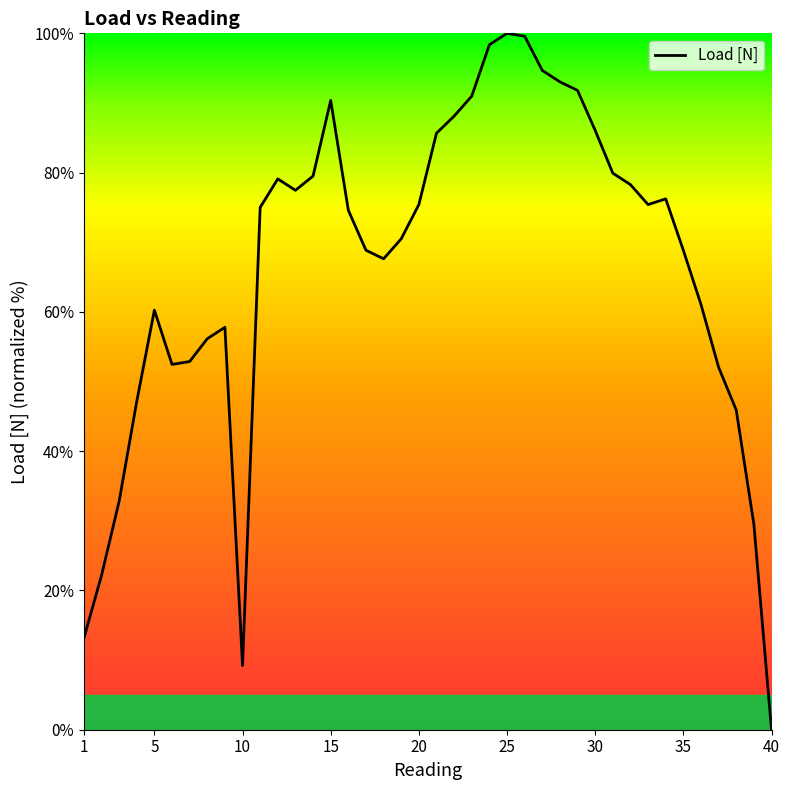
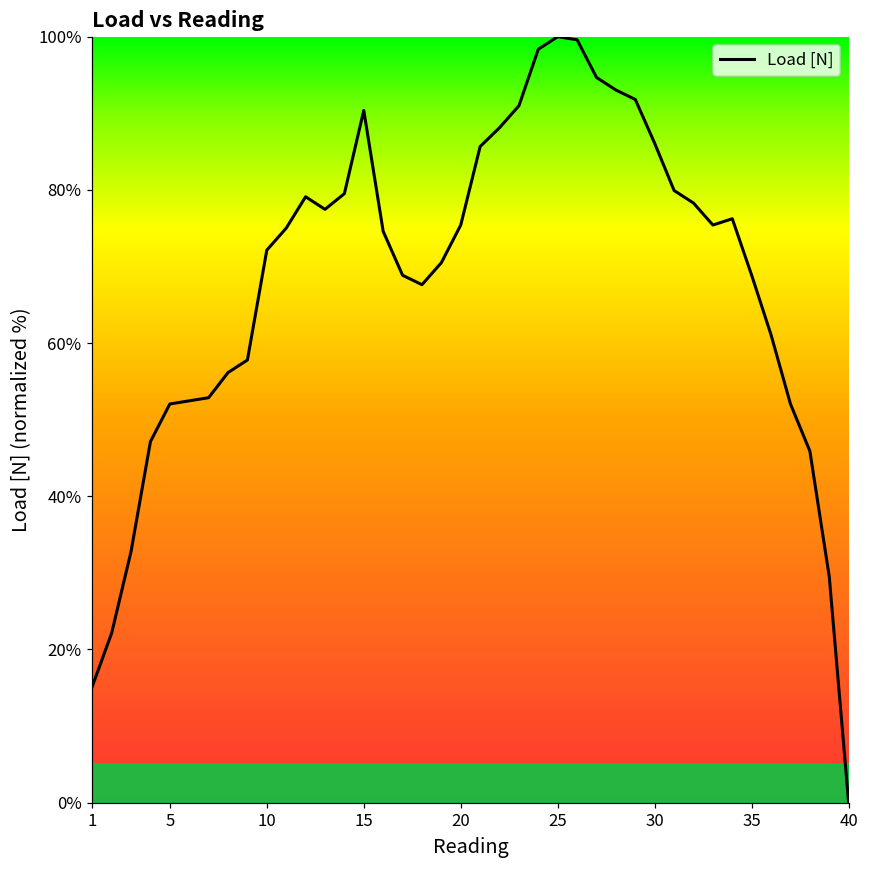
  {
-   "1": "13%",
-   "5": "60%",
-   "10": "9%",
+   "1": "15%",
+   "5": "52%",
+   "10": "72%",
    "15": "90%",
    "20": "75%",
    "25": "100%",
    "30": "86%",
    "35": "69%"
  }
